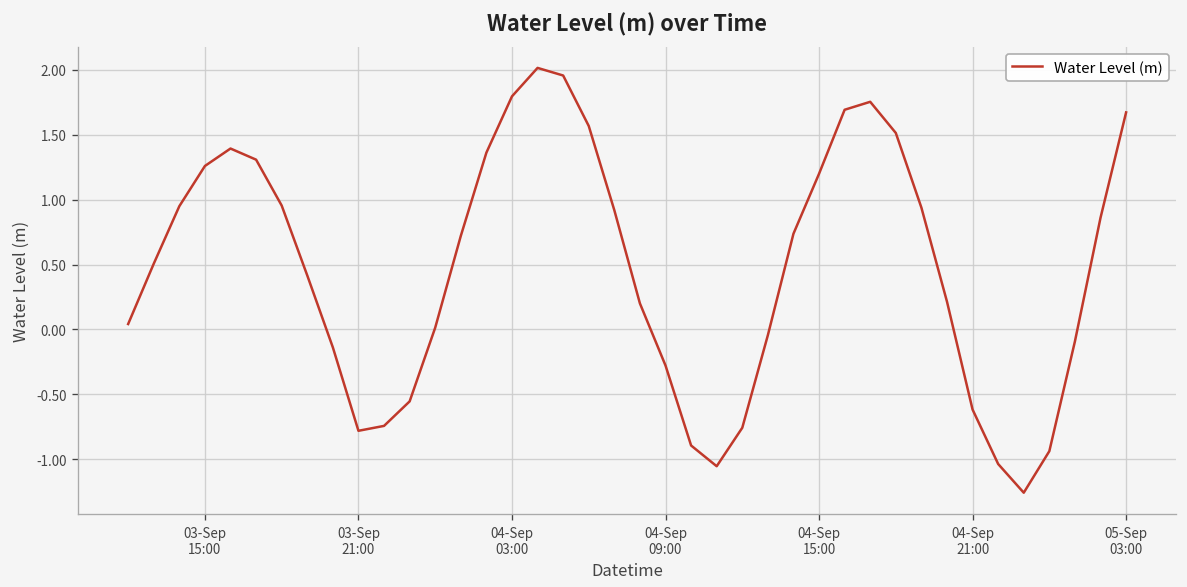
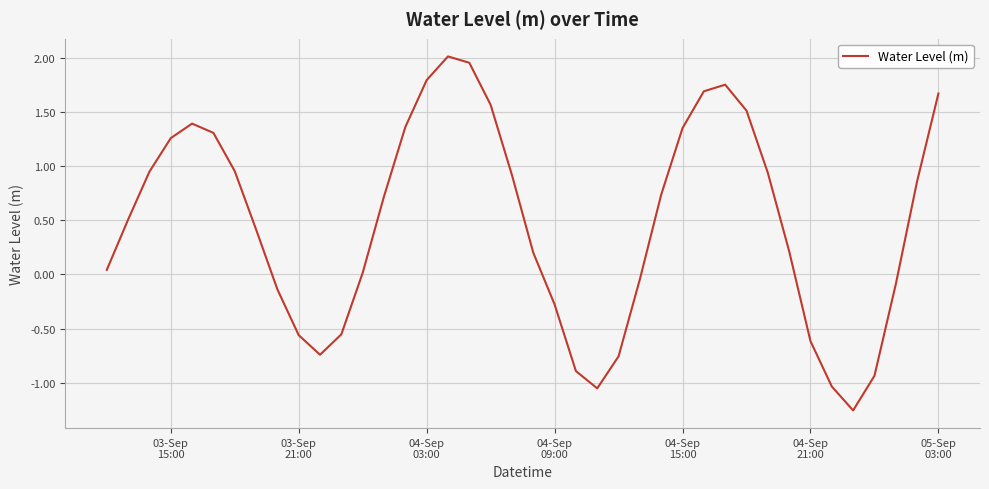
  {
    "03-Sep 15:00": 1.26,
-   "03-Sep 21:00": -0.78,
+   "03-Sep 21:00": -0.56,
    "04-Sep 03:00": 1.79,
    "04-Sep 09:00": -0.28,
-   "04-Sep 15:00": 1.20,
+   "04-Sep 15:00": 1.35,
    "04-Sep 21:00": -0.62,
    "05-Sep 03:00": 1.67
  }
